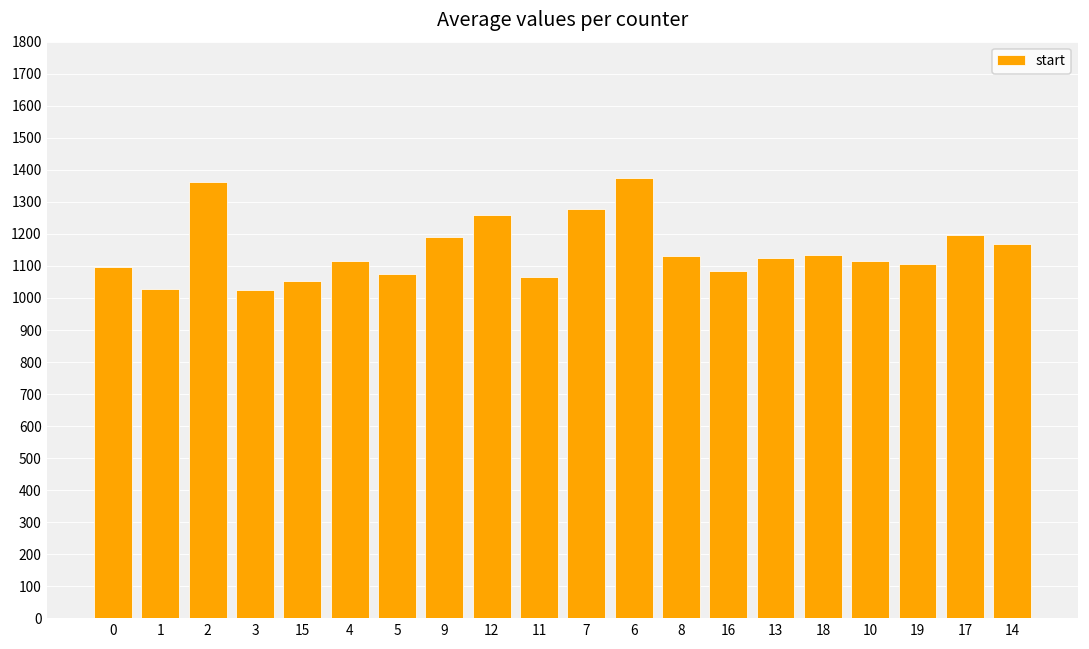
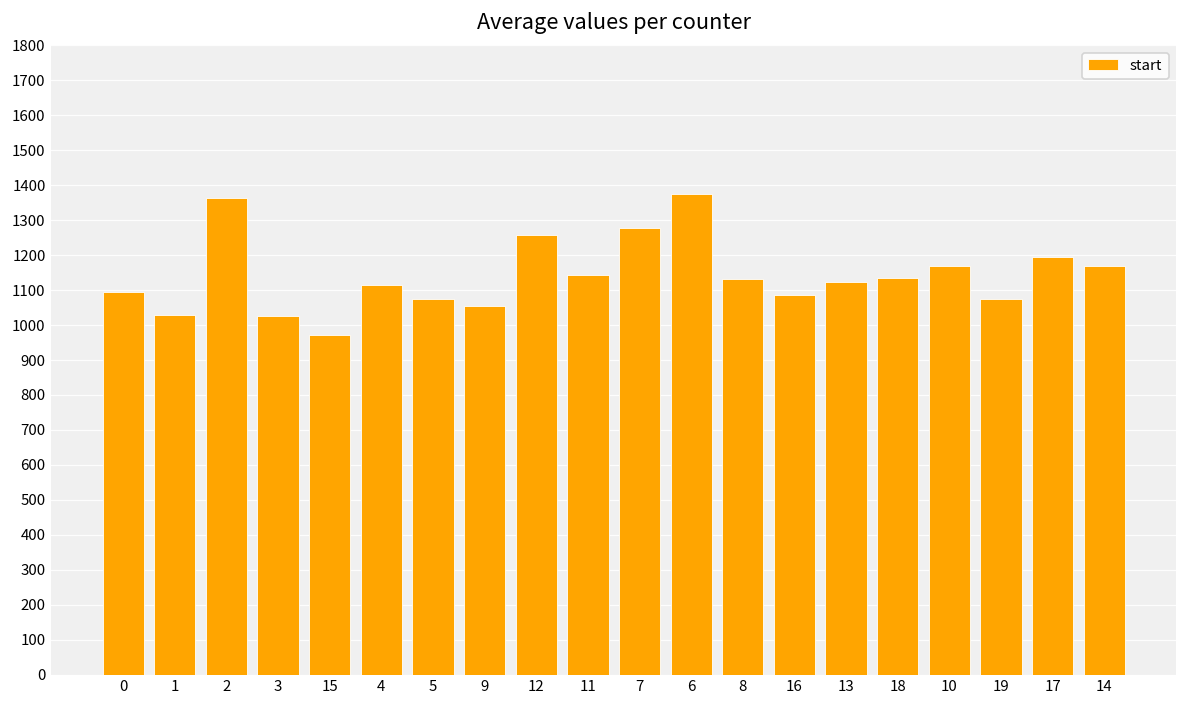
  {
    "0": 1100,
    "1": 1030,
    "2": 1360,
    "3": 1030,
-   "15": 1050,
+   "15": 970,
    "4": 1120,
    "5": 1080,
-   "9": 1190,
+   "9": 1050,
    "12": 1260,
-   "11": 1070,
+   "11": 1140,
    "7": 1280,
    "6": 1380,
    "8": 1130,
    "16": 1090,
    "13": 1120,
    "18": 1140,
-   "10": 1120,
-   "19": 1110,
+   "10": 1170,
+   "19": 1070,
    "17": 1200,
    "14": 1170
  }
